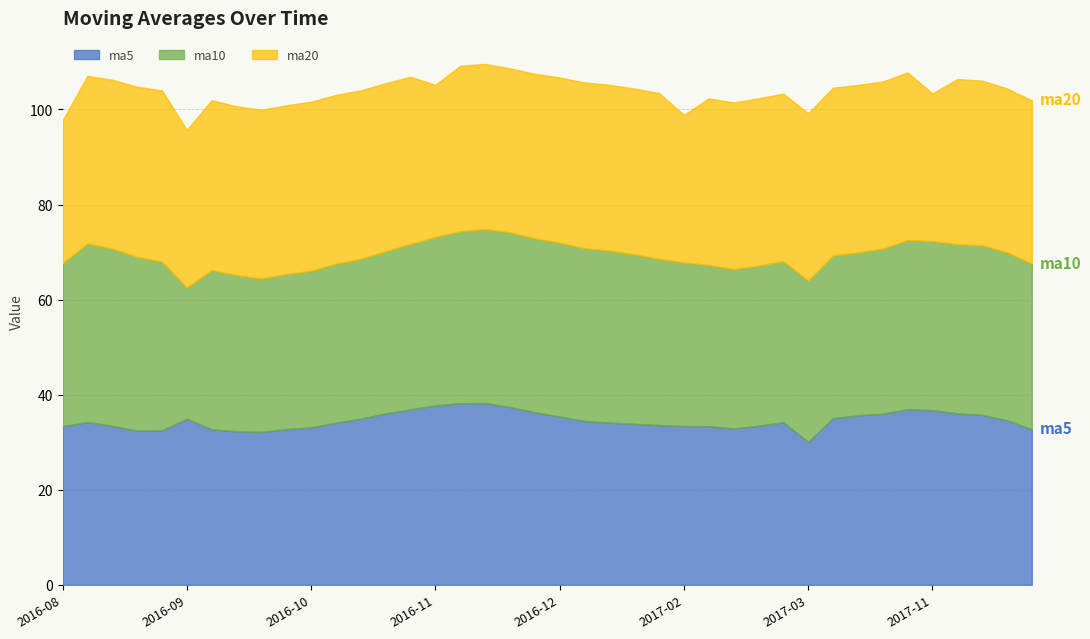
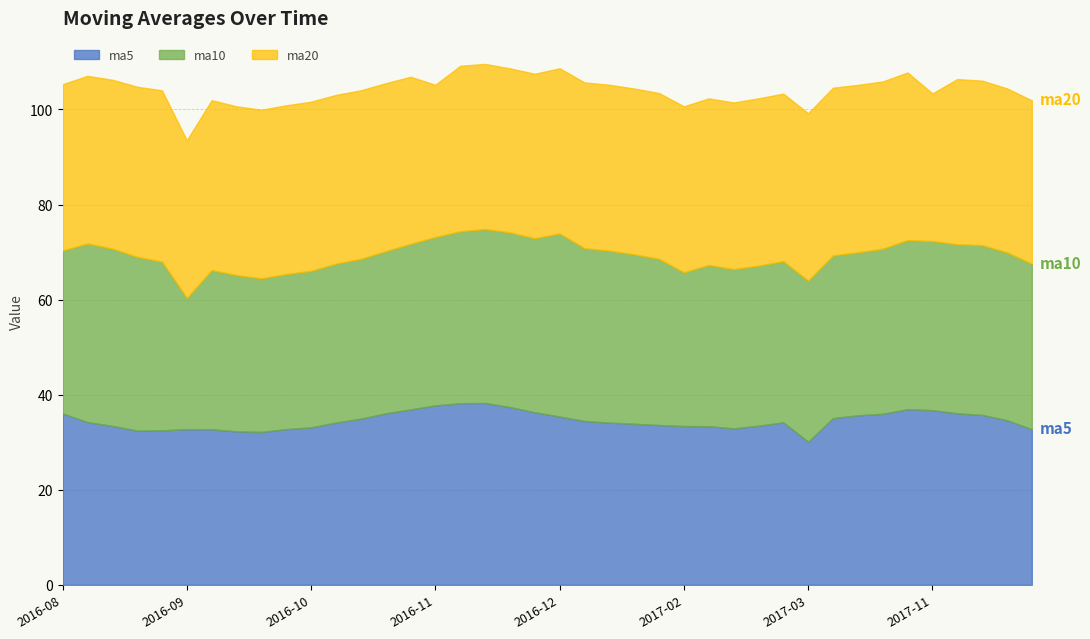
  {
    "ma5": {
-     "2016-08": 33,
-     "2016-09": 35,
+     "2016-08": 36,
+     "2016-09": 33,
      "2016-10": 33,
      "2016-11": 38,
      "2016-12": 35,
      "2017-02": 33,
      "2017-03": 30,
      "2017-11": 37
    },
    "ma10": {
      "2016-08": 34,
      "2016-09": 28,
      "2016-10": 33,
      "2016-11": 35,
-     "2016-12": 37,
-     "2017-02": 34,
+     "2016-12": 39,
+     "2017-02": 32,
      "2017-03": 34,
      "2017-11": 36
    },
    "ma20": {
-     "2016-08": 30,
+     "2016-08": 35,
      "2016-09": 33,
      "2016-10": 36,
      "2016-11": 32,
      "2016-12": 35,
-     "2017-02": 31,
+     "2017-02": 35,
      "2017-03": 35,
      "2017-11": 31
    }
  }
